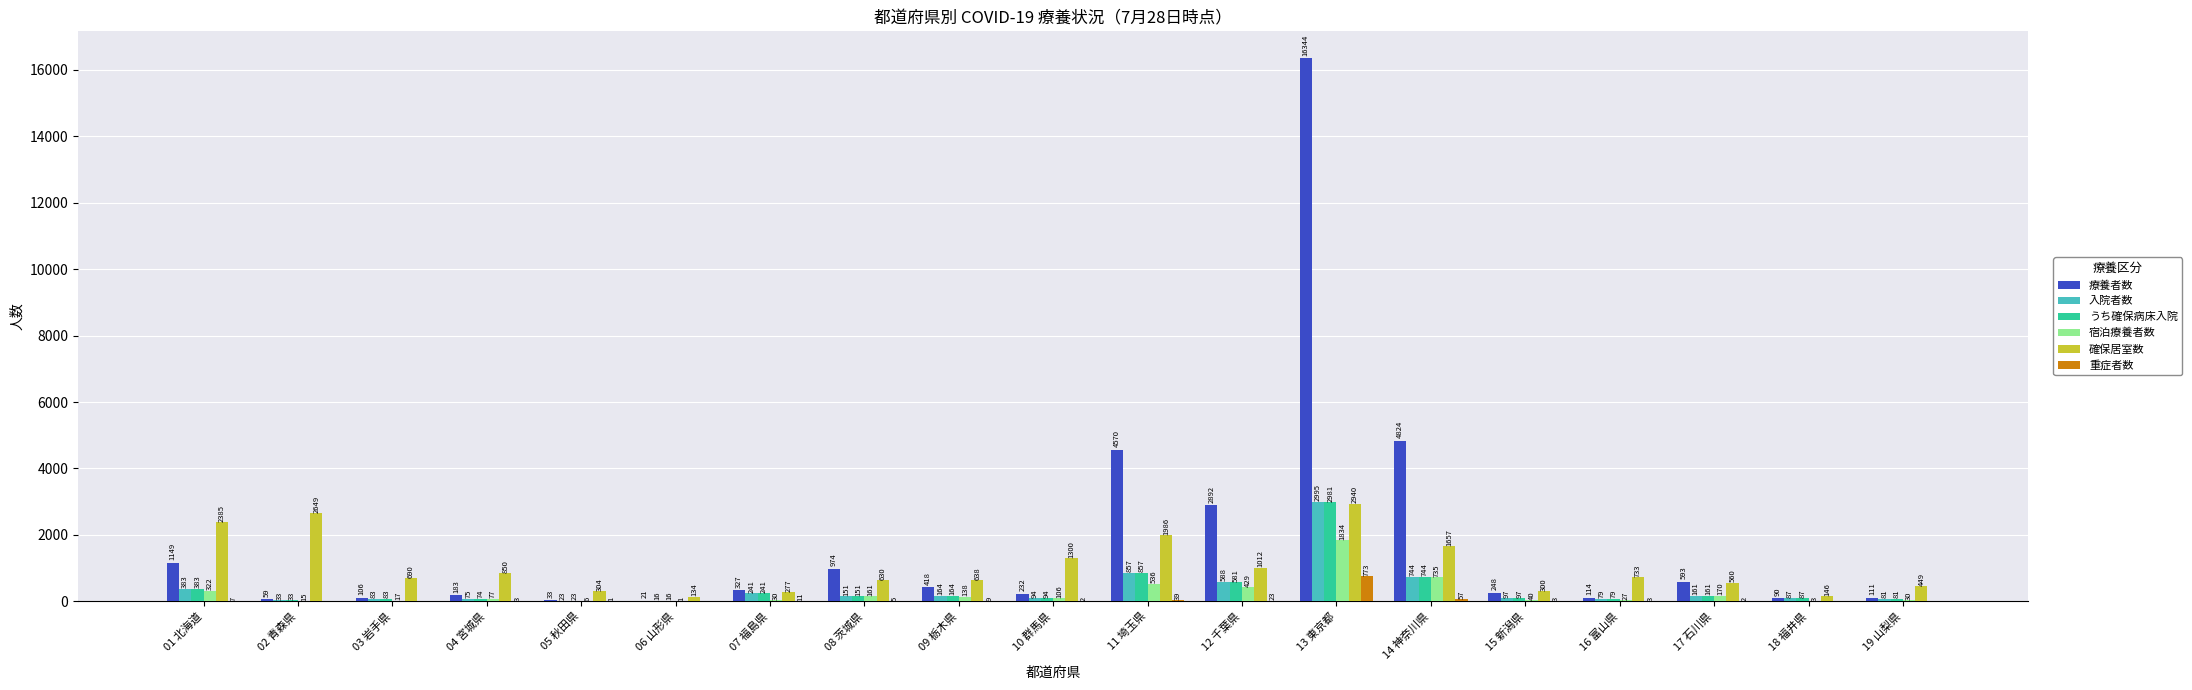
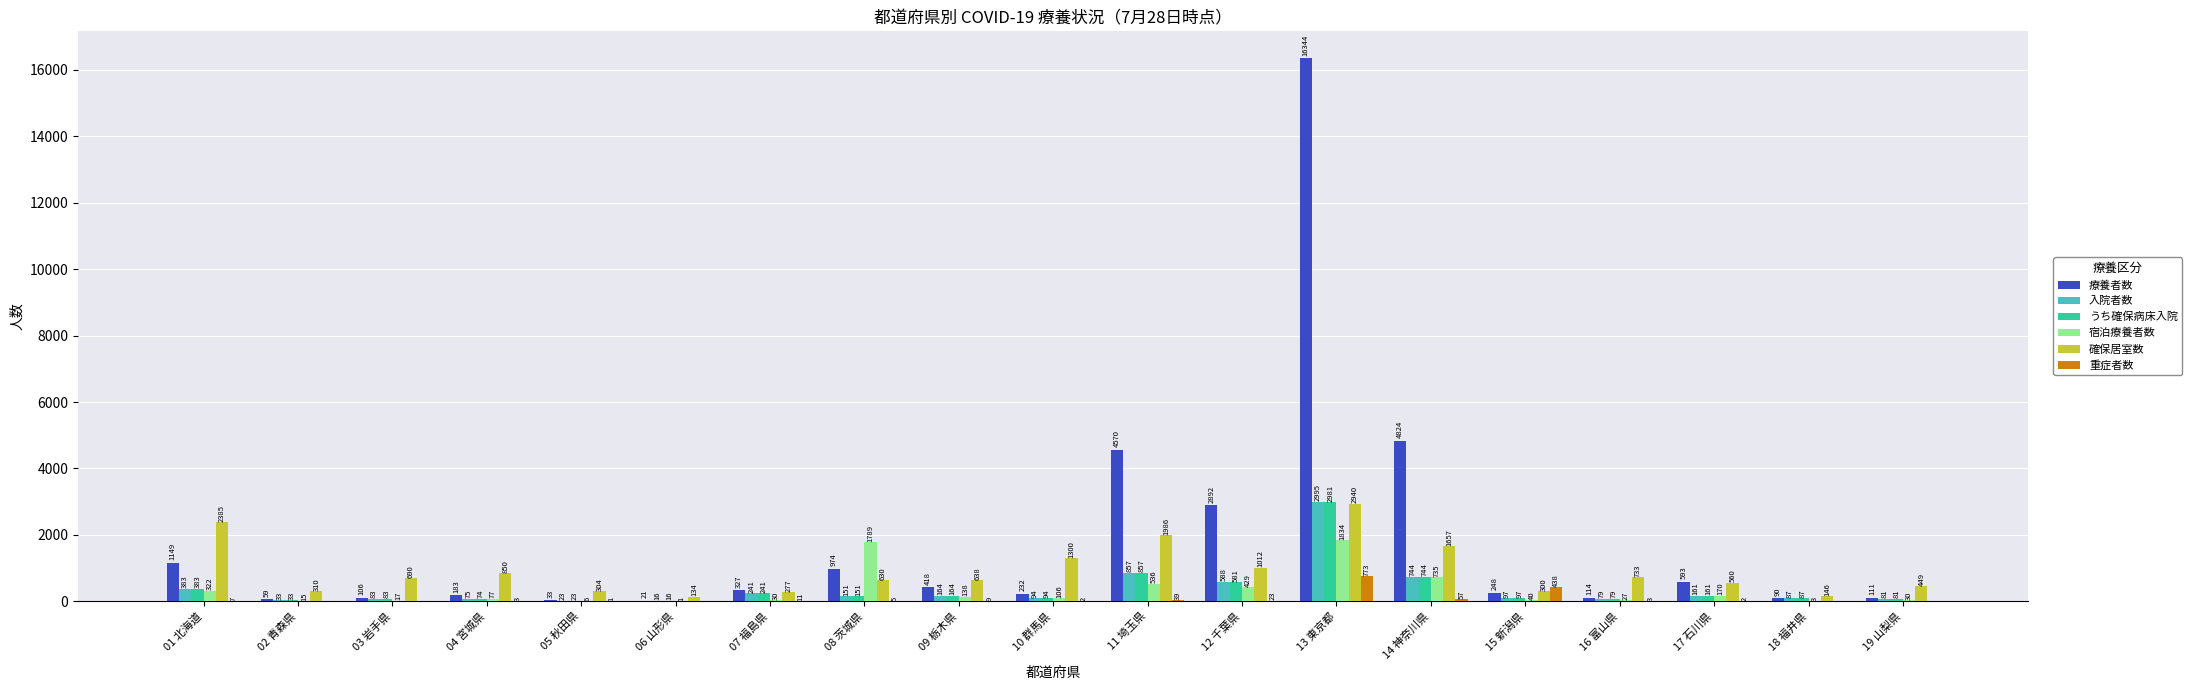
  {
    "療養者数": {
      "01 北海道": 1149,
      "02 青森県": 59,
      "03 岩手県": 106,
      "04 宮城県": 183,
      "05 秋田県": 33,
      "06 山形県": 21,
      "07 福島県": 327,
      "08 茨城県": 974,
      "09 栃木県": 418,
      "10 群馬県": 232,
      "11 埼玉県": 4570,
      "12 千葉県": 2892,
      "13 東京都": 16344,
      "14 神奈川県": 4824,
      "15 新潟県": 248,
      "16 富山県": 114,
      "17 石川県": 593,
      "18 福井県": 90,
      "19 山梨県": 111
    },
    "宿泊療養者数": {
      "01 北海道": 322,
      "02 青森県": 15,
      "03 岩手県": 17,
      "04 宮城県": 77,
      "05 秋田県": 6,
      "06 山形県": 1,
      "07 福島県": 30,
-     "08 茨城県": 161,
+     "08 茨城県": 1789,
      "09 栃木県": 138,
      "10 群馬県": 106,
      "11 埼玉県": 536,
      "12 千葉県": 429,
      "13 東京都": 1834,
      "14 神奈川県": 735,
      "15 新潟県": 40,
      "16 富山県": 27,
      "17 石川県": 170,
      "18 福井県": 3,
      "19 山梨県": 30
    },
    "確保居室数": {
      "01 北海道": 2385,
-     "02 青森県": 2649,
+     "02 青森県": 310,
      "03 岩手県": 690,
      "04 宮城県": 850,
      "05 秋田県": 304,
      "06 山形県": 134,
      "07 福島県": 277,
      "08 茨城県": 630,
      "09 栃木県": 638,
      "10 群馬県": 1300,
      "11 埼玉県": 1986,
      "12 千葉県": 1012,
      "13 東京都": 2940,
      "14 神奈川県": 1657,
      "15 新潟県": 300,
      "16 富山県": 733,
      "17 石川県": 560,
      "18 福井県": 146,
      "19 山梨県": 449
    },
    "重症者数": {
      "01 北海道": 7,
      "04 宮城県": 3,
      "05 秋田県": 1,
      "07 福島県": 11,
      "08 茨城県": 5,
      "09 栃木県": 9,
      "10 群馬県": 2,
      "11 埼玉県": 39,
      "12 千葉県": 23,
      "13 東京都": 773,
      "14 神奈川県": 57,
-     "15 新潟県": 3,
+     "15 新潟県": 438,
      "16 富山県": 3,
      "17 石川県": 2
    }
  }
